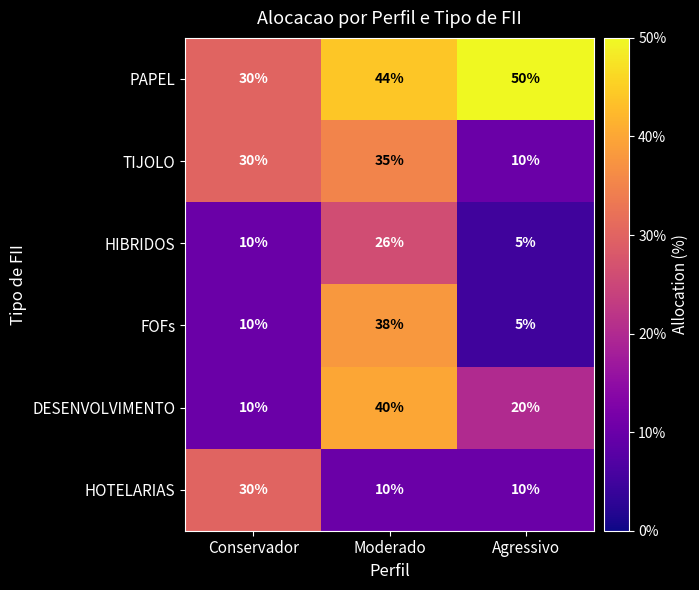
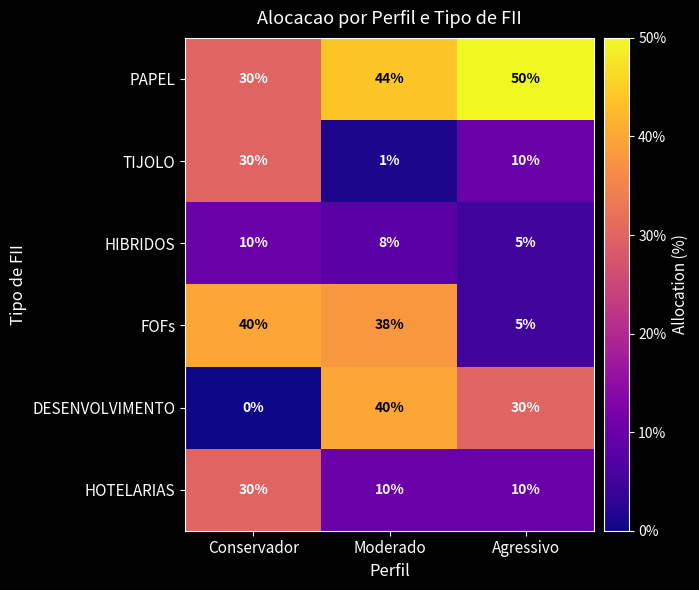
  {
    "PAPEL": {
      "Conservador": "30%",
      "Moderado": "44%",
      "Agressivo": "50%"
    },
    "TIJOLO": {
      "Conservador": "30%",
-     "Moderado": "35%",
+     "Moderado": "1%",
      "Agressivo": "10%"
    },
    "HIBRIDOS": {
      "Conservador": "10%",
-     "Moderado": "26%",
+     "Moderado": "8%",
      "Agressivo": "5%"
    },
    "FOFs": {
-     "Conservador": "10%",
+     "Conservador": "40%",
      "Moderado": "38%",
      "Agressivo": "5%"
    },
    "DESENVOLVIMENTO": {
-     "Conservador": "10%",
+     "Conservador": "0%",
      "Moderado": "40%",
-     "Agressivo": "20%"
+     "Agressivo": "30%"
    },
    "HOTELARIAS": {
      "Conservador": "30%",
      "Moderado": "10%",
      "Agressivo": "10%"
    }
  }
